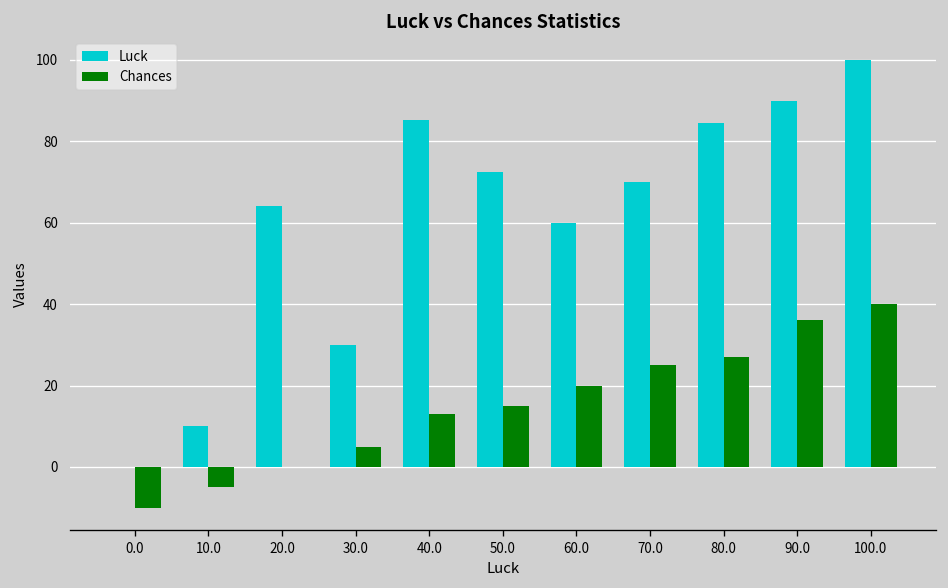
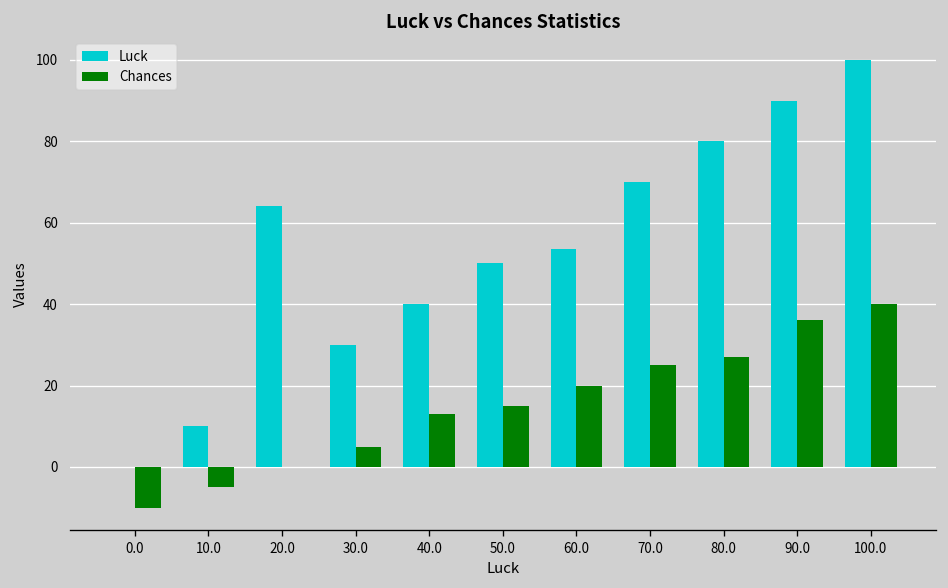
  {
    "Luck": {
      "0.0": 0,
      "10.0": 10,
      "20.0": 64,
      "30.0": 30,
-     "40.0": 85,
-     "50.0": 72,
-     "60.0": 60,
+     "40.0": 40,
+     "50.0": 50,
+     "60.0": 54,
      "70.0": 70,
-     "80.0": 85,
+     "80.0": 80,
      "90.0": 90,
      "100.0": 100
    },
    "Chances": {
      "0.0": -10,
      "10.0": -5,
      "20.0": 0,
      "30.0": 5,
      "40.0": 13,
      "50.0": 15,
      "60.0": 20,
      "70.0": 25,
      "80.0": 27,
      "90.0": 36,
      "100.0": 40
    }
  }
